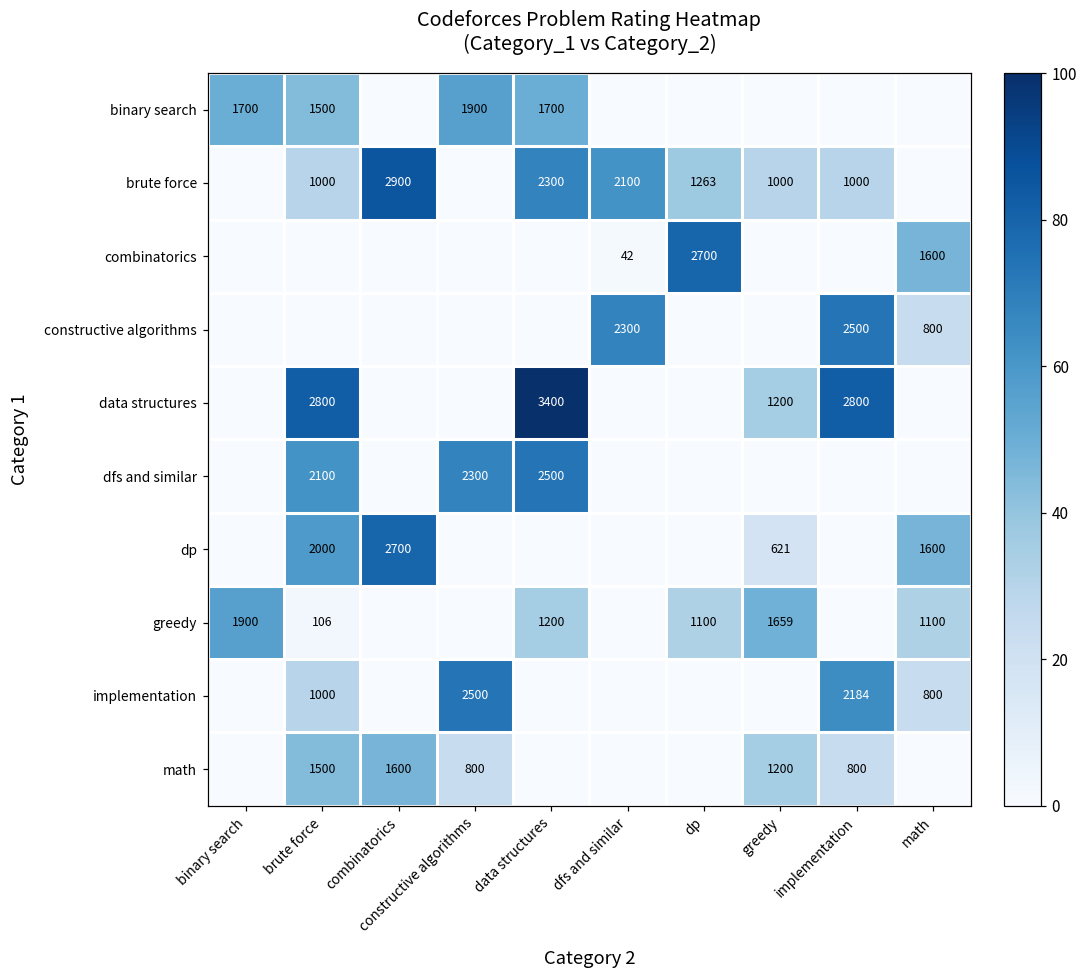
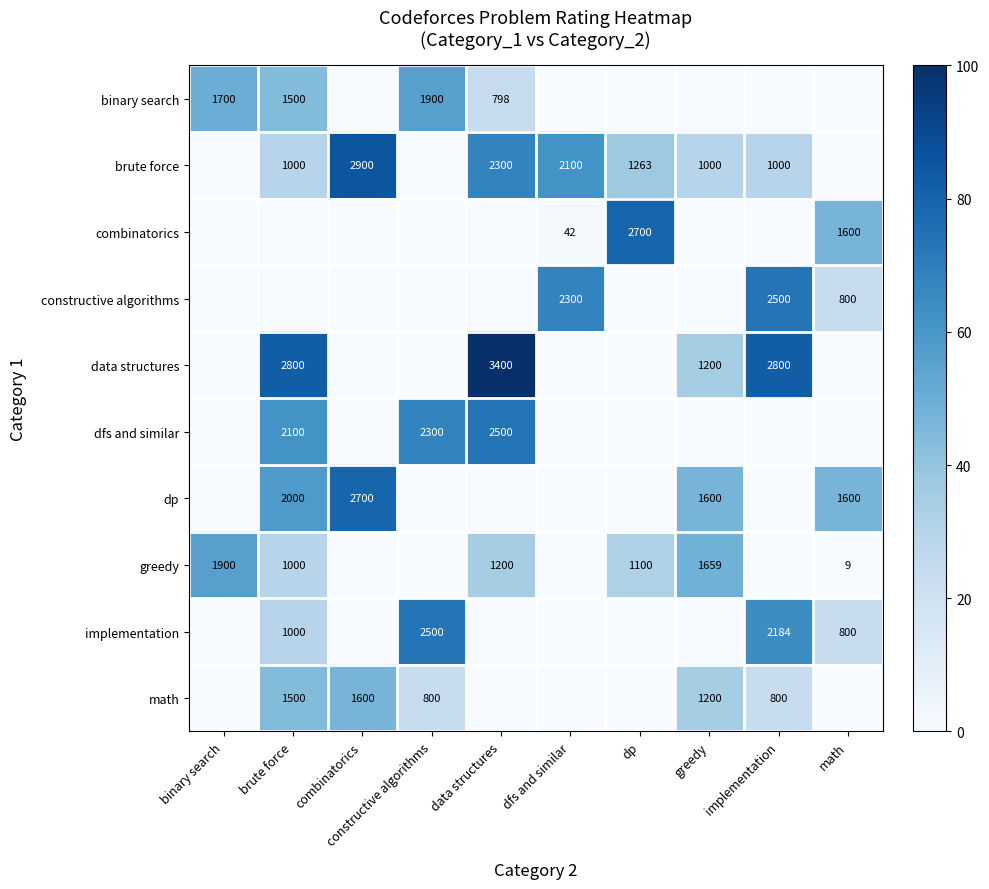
  {
    "binary search": {
      "binary search": 1700,
      "brute force": 1500,
      "constructive algorithms": 1900,
-     "data structures": 1700
+     "data structures": 798
    },
    "brute force": {
      "brute force": 1000,
      "combinatorics": 2900,
      "data structures": 2300,
      "dfs and similar": 2100,
      "dp": 1263,
      "greedy": 1000,
      "implementation": 1000
    },
    "combinatorics": {
      "dfs and similar": 42,
      "dp": 2700,
      "math": 1600
    },
    "constructive algorithms": {
      "dfs and similar": 2300,
      "implementation": 2500,
      "math": 800
    },
    "data structures": {
      "brute force": 2800,
      "data structures": 3400,
      "greedy": 1200,
      "implementation": 2800
    },
    "dfs and similar": {
      "brute force": 2100,
      "constructive algorithms": 2300,
      "data structures": 2500
    },
    "dp": {
      "brute force": 2000,
      "combinatorics": 2700,
-     "greedy": 621,
+     "greedy": 1600,
      "math": 1600
    },
    "greedy": {
      "binary search": 1900,
-     "brute force": 106,
+     "brute force": 1000,
      "data structures": 1200,
      "dp": 1100,
      "greedy": 1659,
-     "math": 1100
+     "math": 9
    },
    "implementation": {
      "brute force": 1000,
      "constructive algorithms": 2500,
      "implementation": 2184,
      "math": 800
    },
    "math": {
      "brute force": 1500,
      "combinatorics": 1600,
      "constructive algorithms": 800,
      "greedy": 1200,
      "implementation": 800
    }
  }
